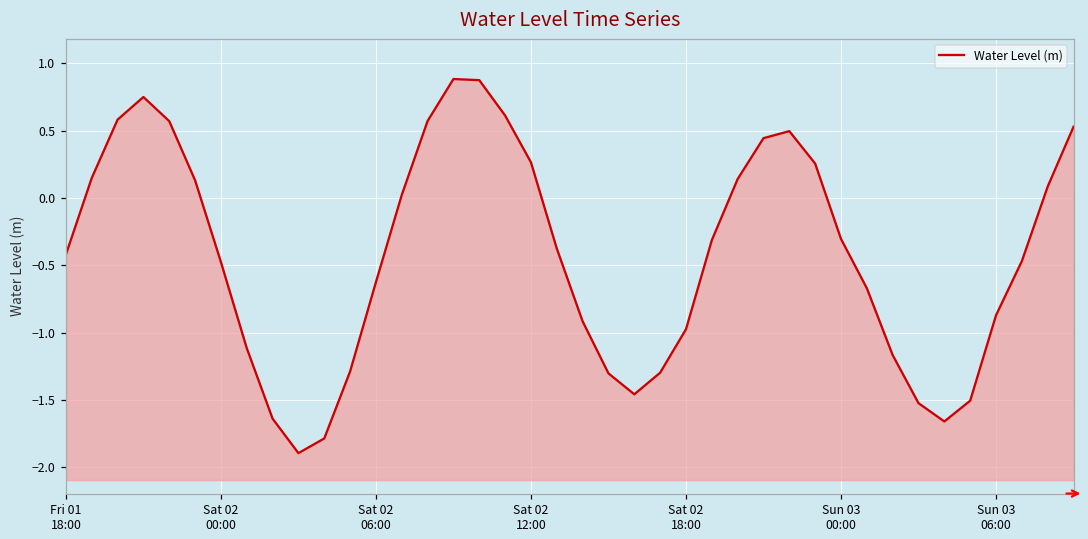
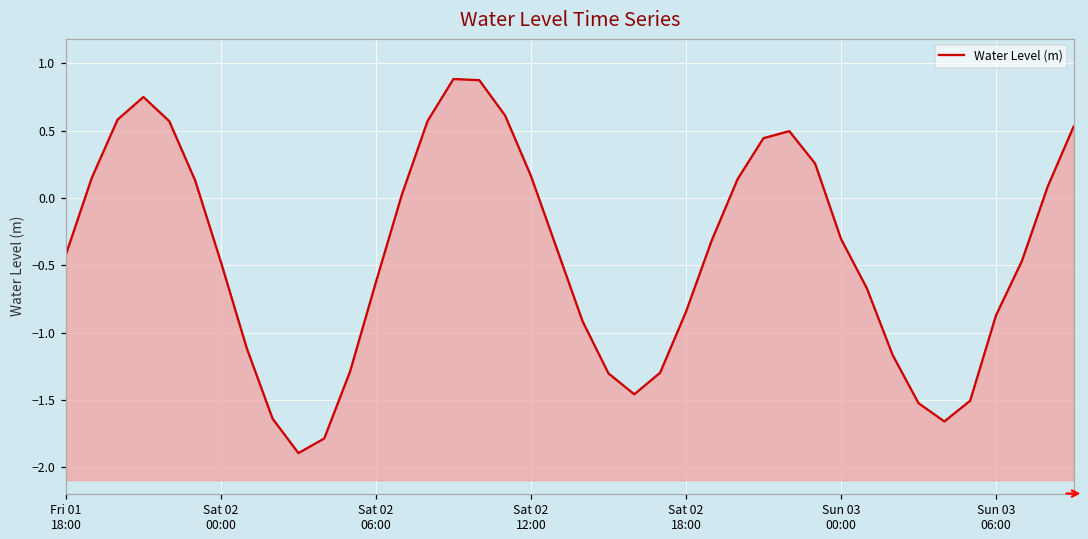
  {
    "Fri 01 18:00": -0.42,
    "Sat 02 00:00": -0.48,
    "Sat 02 06:00": -0.63,
-   "Sat 02 12:00": 0.26,
-   "Sat 02 18:00": -0.98,
+   "Sat 02 12:00": 0.16,
+   "Sat 02 18:00": -0.85,
    "Sun 03 00:00": -0.30,
    "Sun 03 06:00": -0.87
  }
